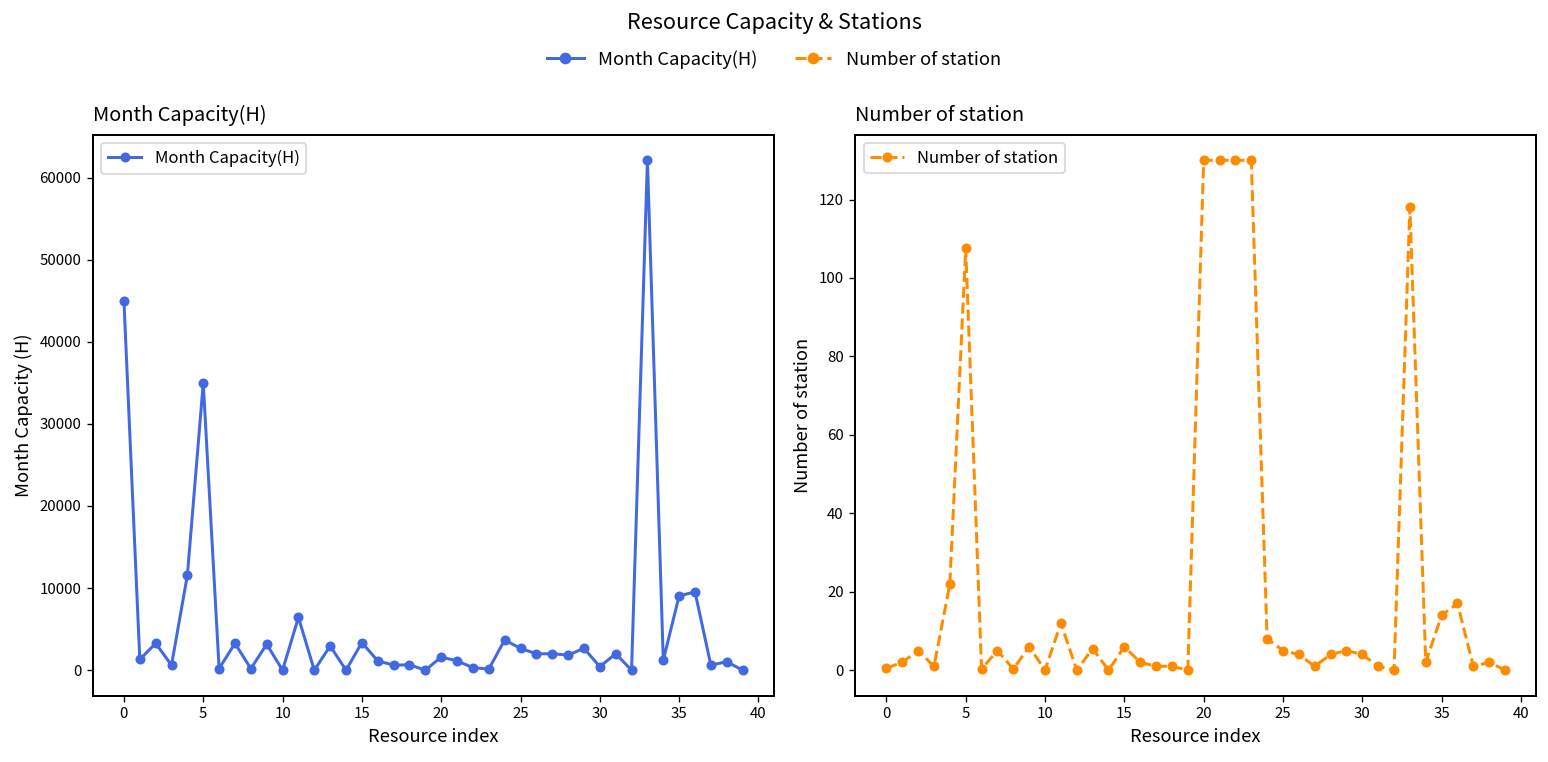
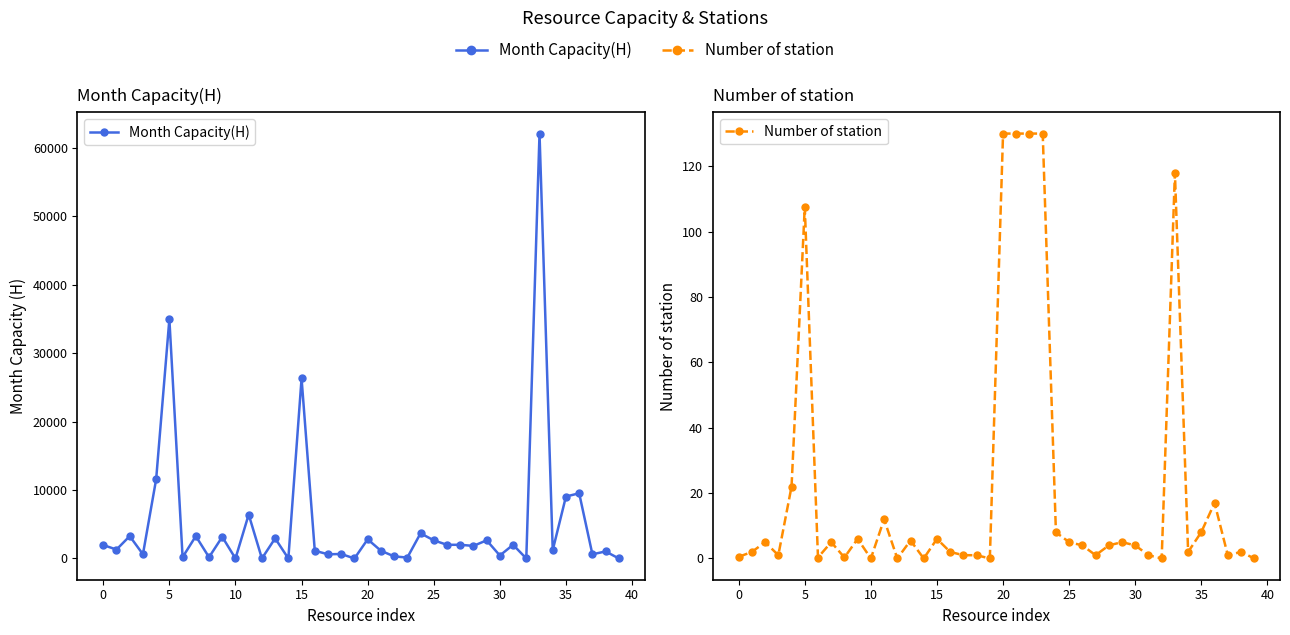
  {
    "Month Capacity(H)": {
-     "0": 45000,
+     "0": 2000,
      "5": 35000,
      "10": 0,
-     "15": 3000,
-     "20": 2000,
+     "15": 26000,
+     "20": 3000,
      "25": 3000,
      "30": 0,
      "35": 9000
    },
    "Number of station": {
      "0": 1,
      "5": 108,
      "10": 0,
      "15": 6,
      "20": 130,
      "25": 5,
      "30": 4,
-     "35": 14
+     "35": 8
    }
  }
